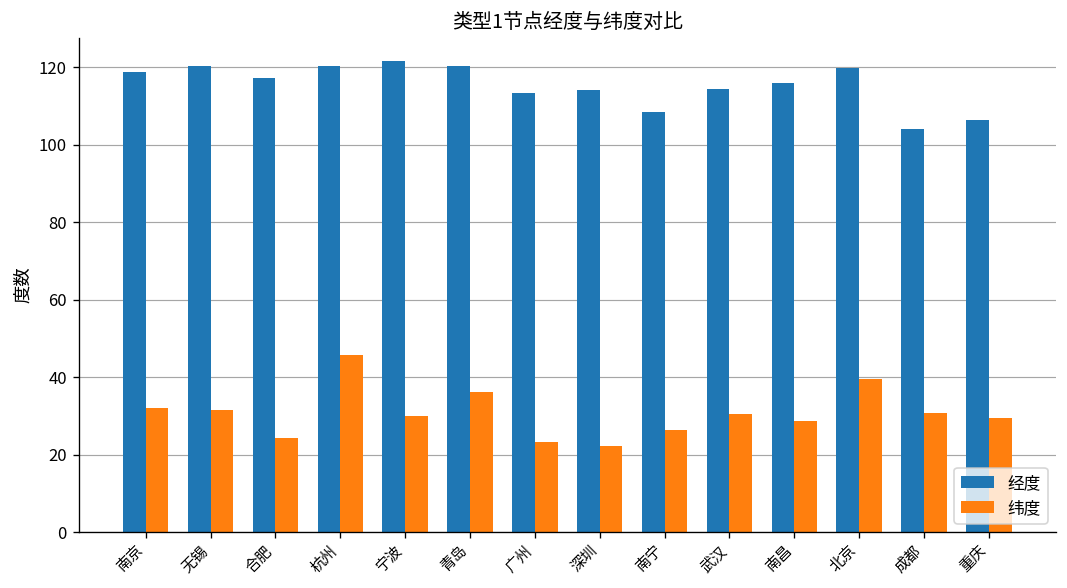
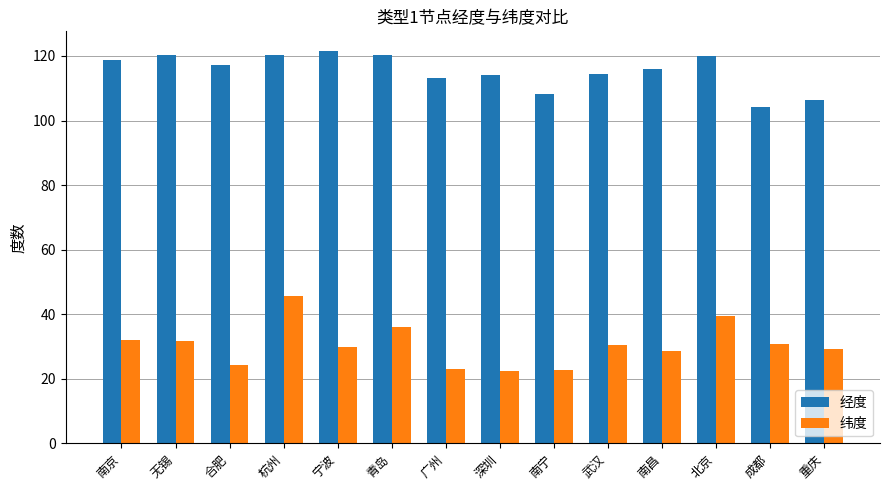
  {
    "经度": {
      "南京": 119,
      "无锡": 120,
      "合肥": 117,
      "杭州": 120,
      "宁波": 122,
      "青岛": 120,
      "广州": 113,
      "深圳": 114,
      "南宁": 108,
      "武汉": 114,
      "南昌": 116,
      "北京": 120,
      "成都": 104,
      "重庆": 106
    },
    "纬度": {
      "南京": 32,
      "无锡": 32,
      "合肥": 24,
      "杭州": 46,
      "宁波": 30,
      "青岛": 36,
      "广州": 23,
      "深圳": 22,
-     "南宁": 26,
+     "南宁": 23,
      "武汉": 31,
      "南昌": 29,
      "北京": 40,
      "成都": 31,
      "重庆": 29
    }
  }
